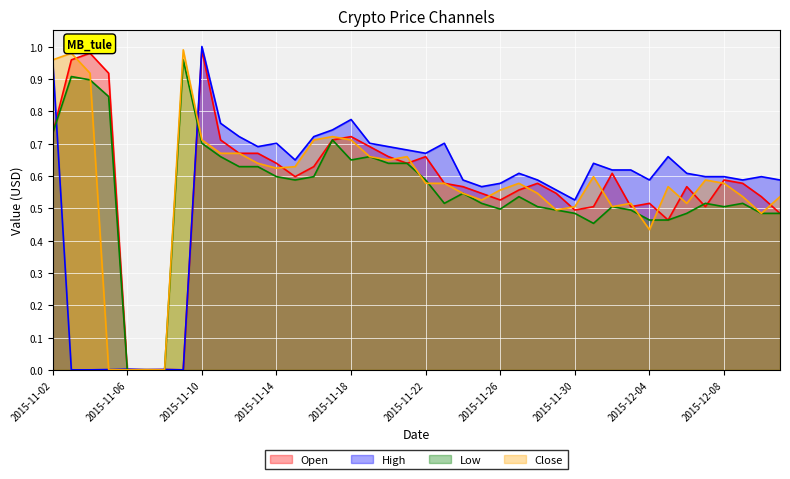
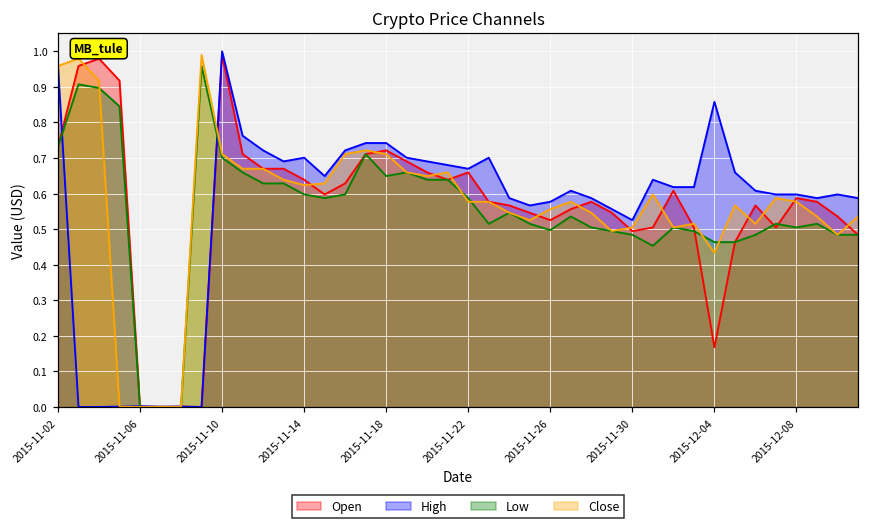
  {
    "Open": {
      "2015-11-10": 0.99,
      "2015-11-14": 0.64,
      "2015-11-18": 0.72,
      "2015-11-22": 0.66,
      "2015-11-26": 0.53,
      "2015-11-30": 0.49,
-     "2015-12-04": 0.51,
+     "2015-12-04": 0.17,
      "2015-12-08": 0.59
    },
    "High": {
      "2015-11-10": 1.00,
      "2015-11-14": 0.70,
-     "2015-11-18": 0.77,
+     "2015-11-18": 0.74,
      "2015-11-22": 0.67,
      "2015-11-26": 0.58,
      "2015-11-30": 0.53,
-     "2015-12-04": 0.59,
+     "2015-12-04": 0.86,
      "2015-12-08": 0.60
    },
    "Low": {
      "2015-11-10": 0.70,
      "2015-11-14": 0.60,
      "2015-11-18": 0.65,
      "2015-11-22": 0.59,
      "2015-11-26": 0.50,
      "2015-11-30": 0.48,
      "2015-12-04": 0.46,
      "2015-12-08": 0.50
    },
    "Close": {
      "2015-11-10": 0.71,
      "2015-11-14": 0.62,
      "2015-11-18": 0.71,
      "2015-11-22": 0.58,
      "2015-11-26": 0.56,
      "2015-11-30": 0.50,
      "2015-12-04": 0.43,
      "2015-12-08": 0.58
    }
  }
